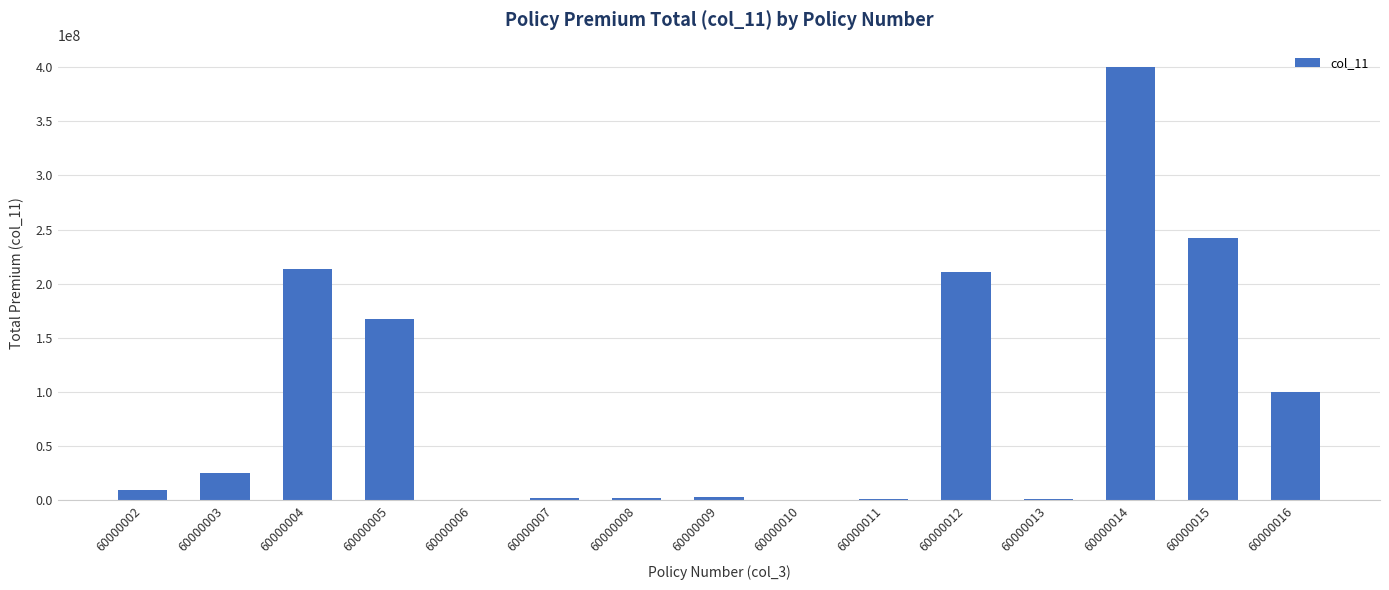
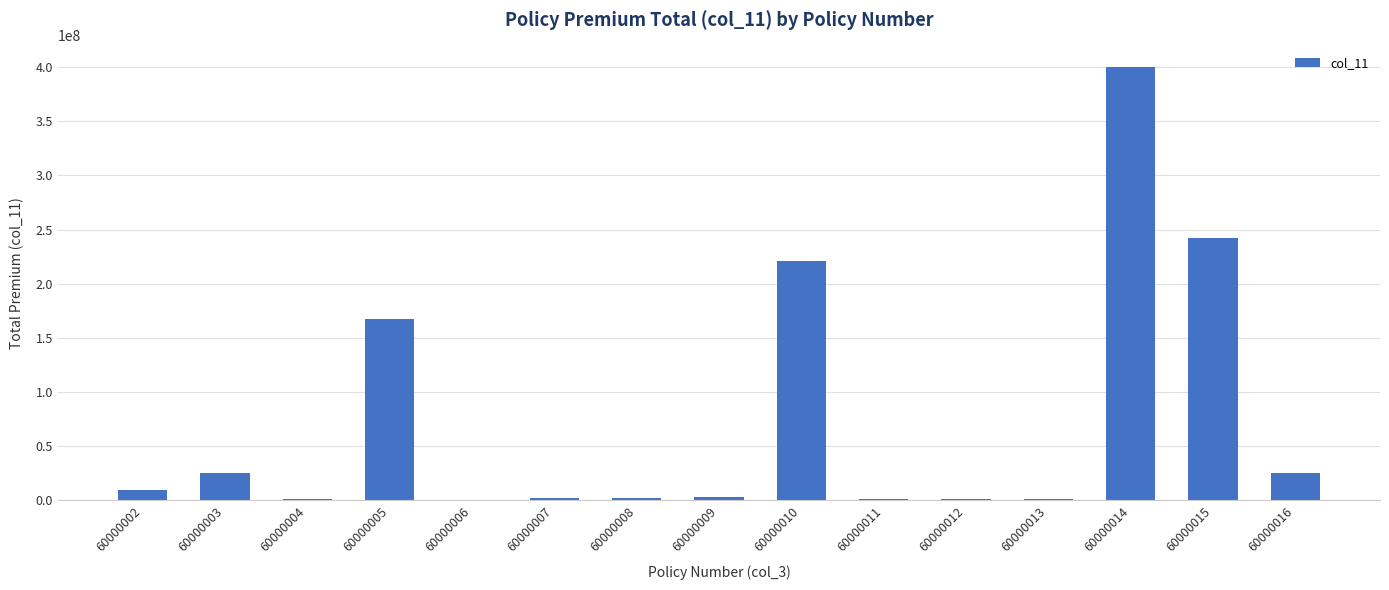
  {
    "60000002": 10000000,
    "60000003": 25000000,
-   "60000004": 213000000,
+   "60000004": 2000000,
    "60000005": 167000000,
    "60000008": 3000000,
    "60000009": 3000000,
-   "60000010": 1000000,
-   "60000012": 211000000,
+   "60000010": 221000000,
+   "60000012": 1000000,
    "60000014": 400000000,
    "60000015": 243000000,
-   "60000016": 100000000
+   "60000016": 25000000
  }
